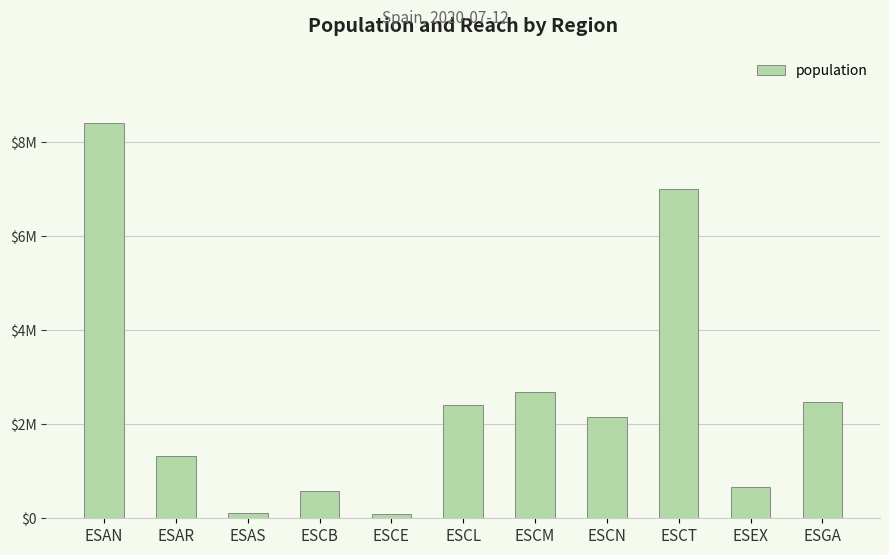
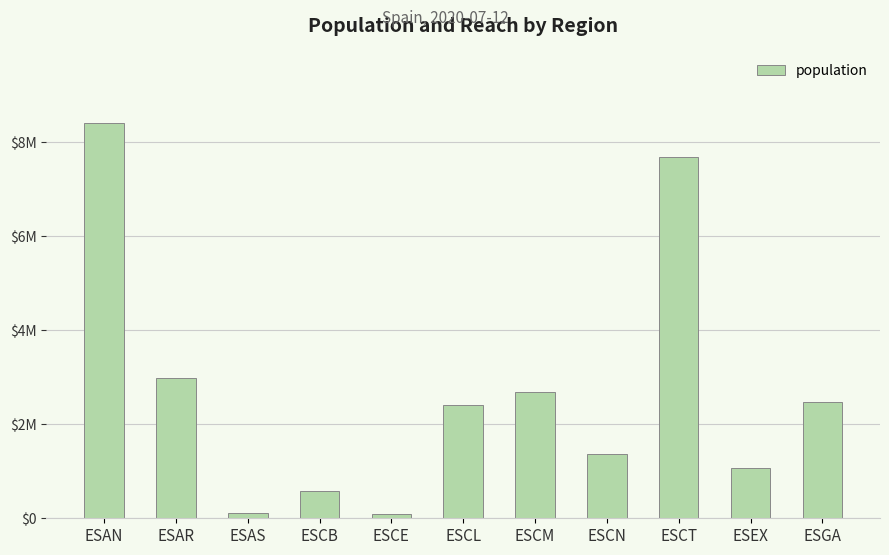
  {
    "ESAN": "$8400000",
-   "ESAR": "$1300000",
+   "ESAR": "$3000000",
    "ESAS": "$100000",
    "ESCB": "$600000",
    "ESCE": "$100000",
    "ESCL": "$2400000",
    "ESCM": "$2700000",
-   "ESCN": "$2200000",
-   "ESCT": "$7000000",
-   "ESEX": "$700000",
+   "ESCN": "$1400000",
+   "ESCT": "$7700000",
+   "ESEX": "$1100000",
    "ESGA": "$2500000"
  }
